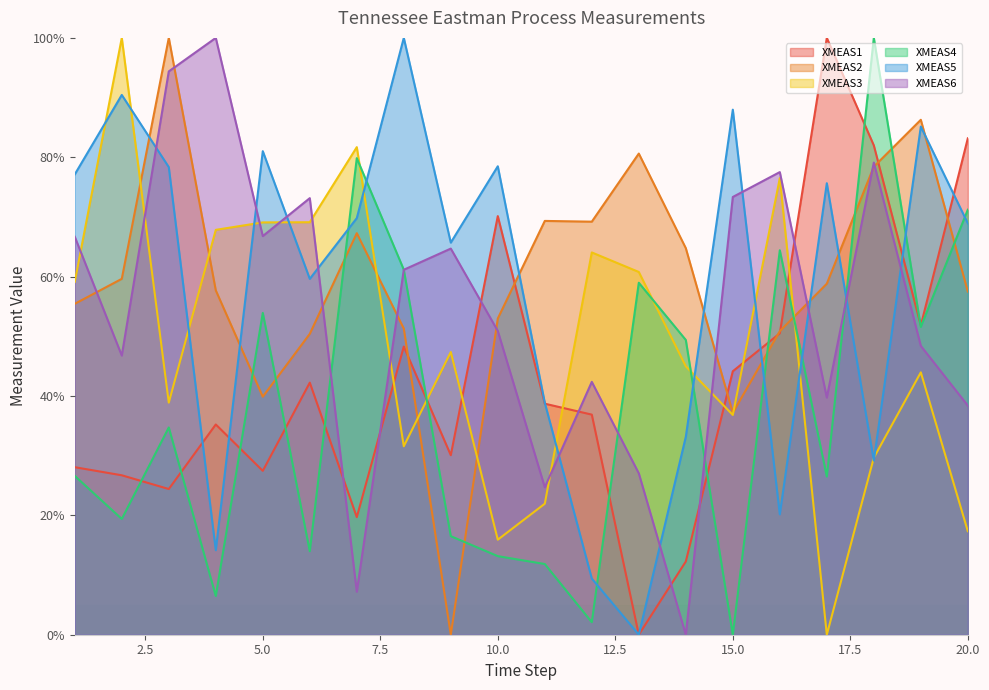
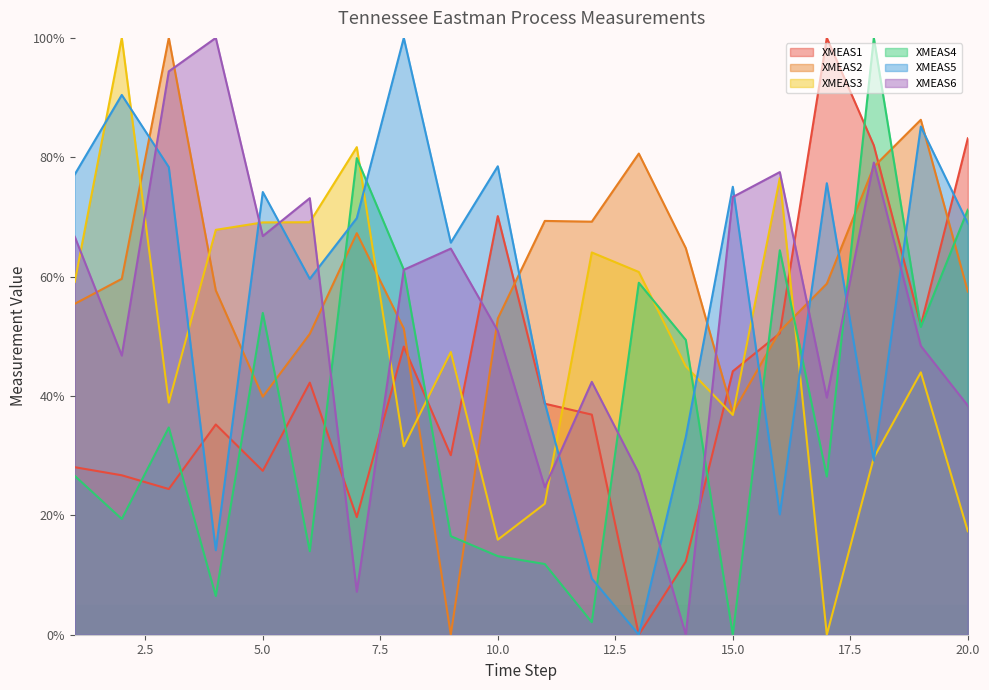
  {
    "XMEAS4": {
      "5.0": "54%",
      "10.0": "13%",
      "15.0": "0%",
      "20.0": "71%"
    },
    "XMEAS5": {
-     "5.0": "81%",
+     "5.0": "74%",
      "10.0": "78%",
-     "15.0": "88%",
+     "15.0": "75%",
      "20.0": "69%"
    },
    "XMEAS6": {
      "5.0": "67%",
      "10.0": "51%",
      "15.0": "73%",
      "20.0": "38%"
    }
  }
